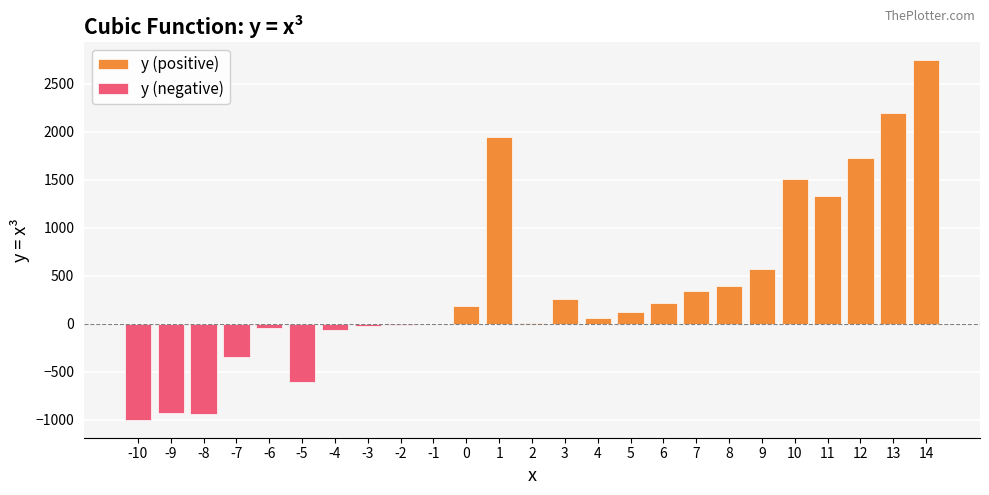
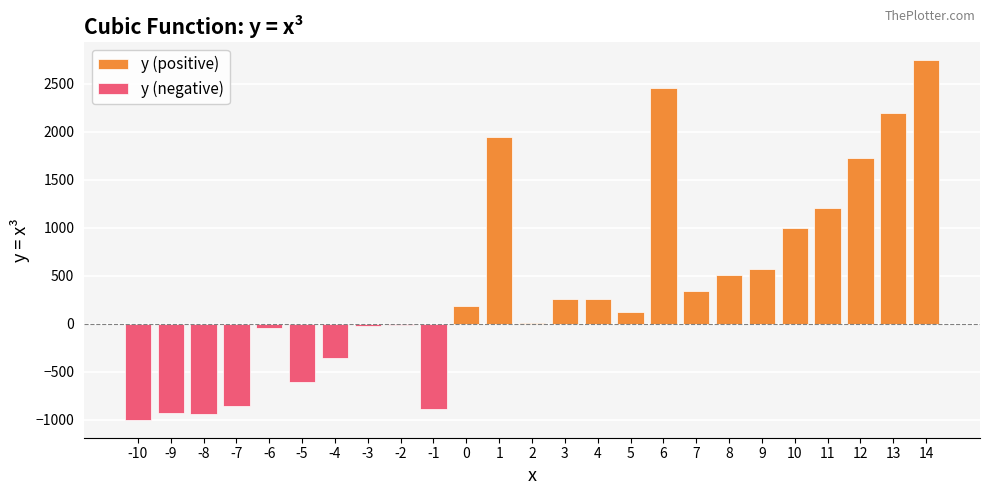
  {
    "y (positive)": {
      "0": 200,
      "1": 1900,
      "3": 300,
-     "4": 100,
+     "4": 300,
      "5": 100,
-     "6": 200,
+     "6": 2500,
      "7": 300,
-     "8": 400,
+     "8": 500,
      "9": 600,
-     "10": 1500,
-     "11": 1300,
+     "10": 1000,
+     "11": 1200,
      "12": 1700,
      "13": 2200,
      "14": 2700
    },
    "y (negative)": {
      "-10": -1000,
      "-9": -900,
      "-8": -900,
-     "-7": -300,
+     "-7": -900,
      "-6": 0,
      "-5": -600,
-     "-4": -100,
+     "-4": -400,
      "-3": 0,
-     "-1": 0
+     "-1": -900
    }
  }
